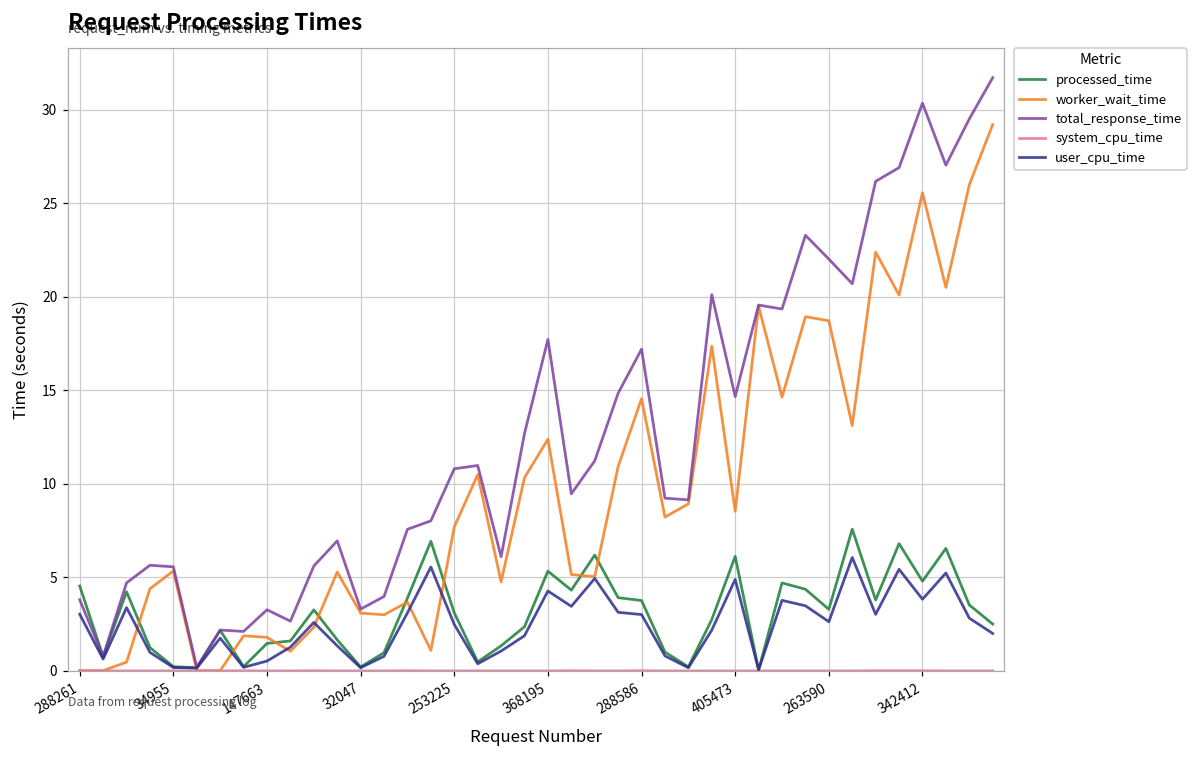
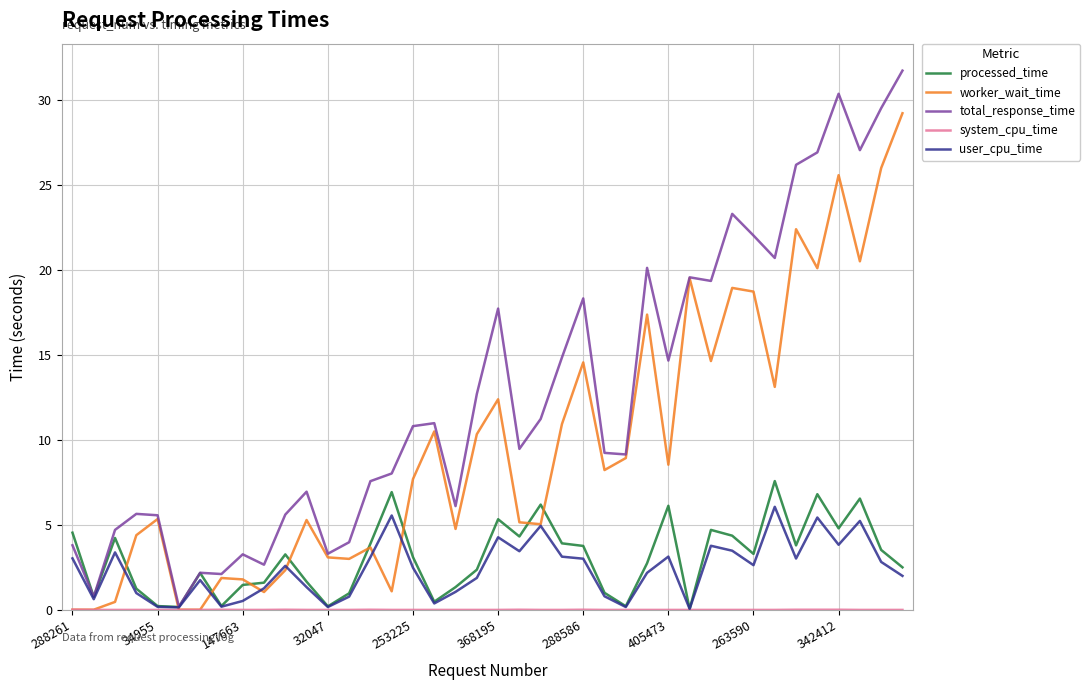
  {
    "processed_time": {
      "288261": 4.5,
      "147663": 1.5,
      "253225": 3.1,
      "368195": 5.3,
      "288586": 3.8,
      "405473": 6.1,
      "263590": 3.3,
      "342412": 4.8
    },
    "worker_wait_time": {
      "34955": 5.3,
      "147663": 1.8,
      "32047": 3.1,
      "253225": 7.7,
      "368195": 12.4,
      "288586": 14.5,
      "405473": 8.5,
      "263590": 18.7,
      "342412": 25.6
    },
    "total_response_time": {
      "288261": 3.8,
      "34955": 5.6,
      "147663": 3.3,
      "32047": 3.3,
      "253225": 10.8,
      "368195": 17.7,
-     "288586": 17.2,
+     "288586": 18.3,
      "405473": 14.7,
      "263590": 22.0,
      "342412": 30.3
    },
    "system_cpu_time": {
      "34955": 0.0,
      "147663": 0.0,
      "32047": 0.0,
      "253225": 0.0,
      "368195": 0.0,
      "288586": 0.0,
      "405473": 0.0,
      "263590": 0.0,
      "342412": 0.0
    },
    "user_cpu_time": {
      "288261": 3.0,
      "147663": 0.5,
      "253225": 2.5,
      "368195": 4.3,
      "288586": 3.0,
-     "405473": 4.9,
+     "405473": 3.1,
      "263590": 2.6,
      "342412": 3.8
    }
  }
